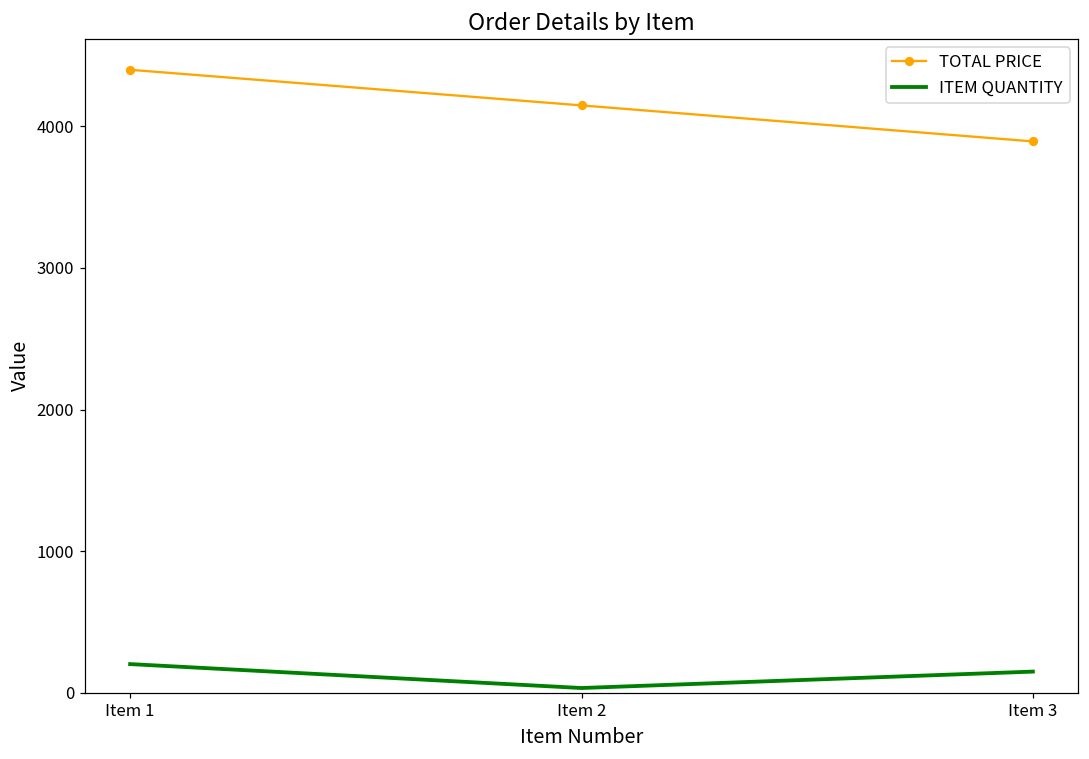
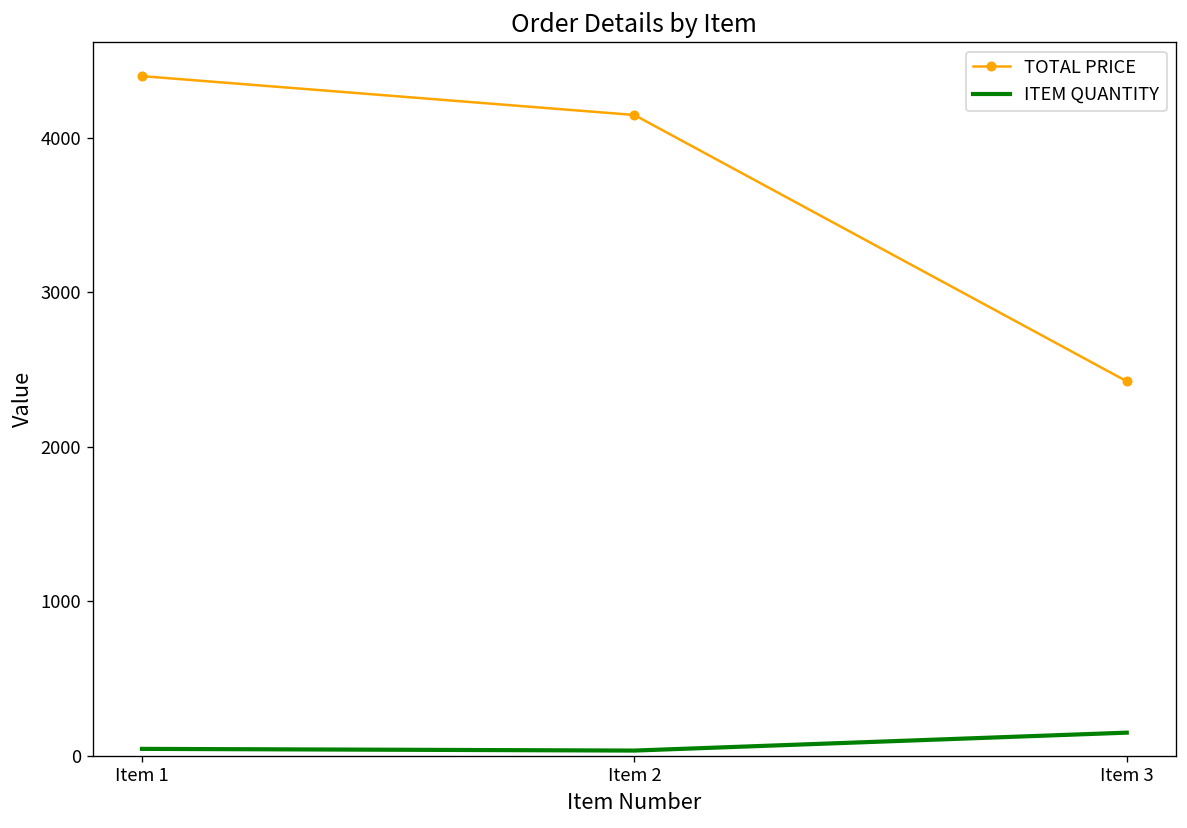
  {
    "TOTAL PRICE": {
      "Item 1": 4400,
      "Item 2": 4150,
-     "Item 3": 3890
+     "Item 3": 2420
    },
    "ITEM QUANTITY": {
-     "Item 1": 200,
+     "Item 1": 40,
      "Item 2": 30,
      "Item 3": 150
    }
  }
